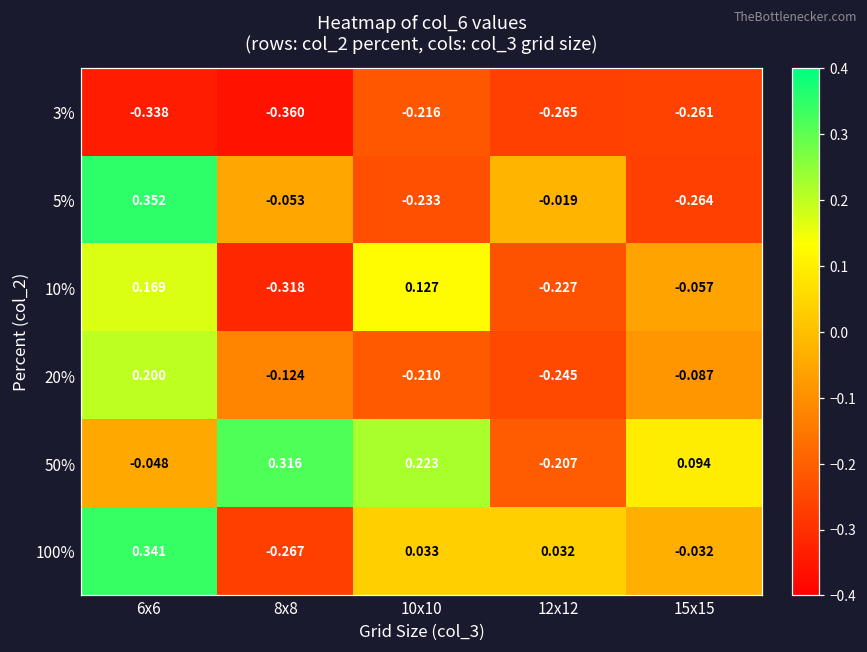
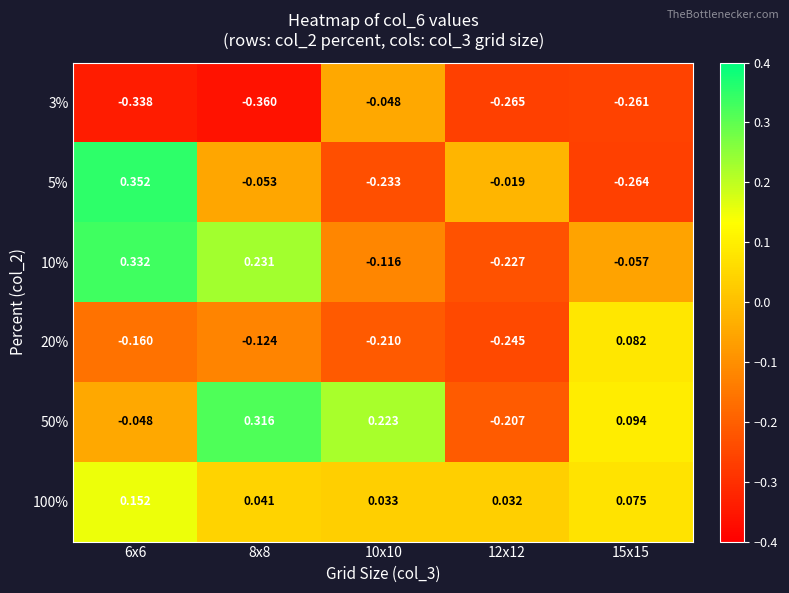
  {
    "3%": {
      "6x6": -0.338,
      "8x8": -0.360,
-     "10x10": -0.216,
+     "10x10": -0.048,
      "12x12": -0.265,
      "15x15": -0.261
    },
    "5%": {
      "6x6": 0.352,
      "8x8": -0.053,
      "10x10": -0.233,
      "12x12": -0.019,
      "15x15": -0.264
    },
    "10%": {
-     "6x6": 0.169,
-     "8x8": -0.318,
-     "10x10": 0.127,
+     "6x6": 0.332,
+     "8x8": 0.231,
+     "10x10": -0.116,
      "12x12": -0.227,
      "15x15": -0.057
    },
    "20%": {
-     "6x6": 0.200,
+     "6x6": -0.160,
      "8x8": -0.124,
      "10x10": -0.210,
      "12x12": -0.245,
-     "15x15": -0.087
+     "15x15": 0.082
    },
    "50%": {
      "6x6": -0.048,
      "8x8": 0.316,
      "10x10": 0.223,
      "12x12": -0.207,
      "15x15": 0.094
    },
    "100%": {
-     "6x6": 0.341,
-     "8x8": -0.267,
+     "6x6": 0.152,
+     "8x8": 0.041,
      "10x10": 0.033,
      "12x12": 0.032,
-     "15x15": -0.032
+     "15x15": 0.075
    }
  }
